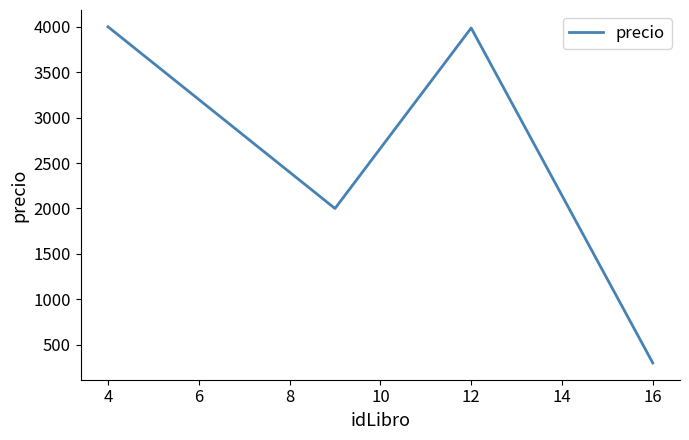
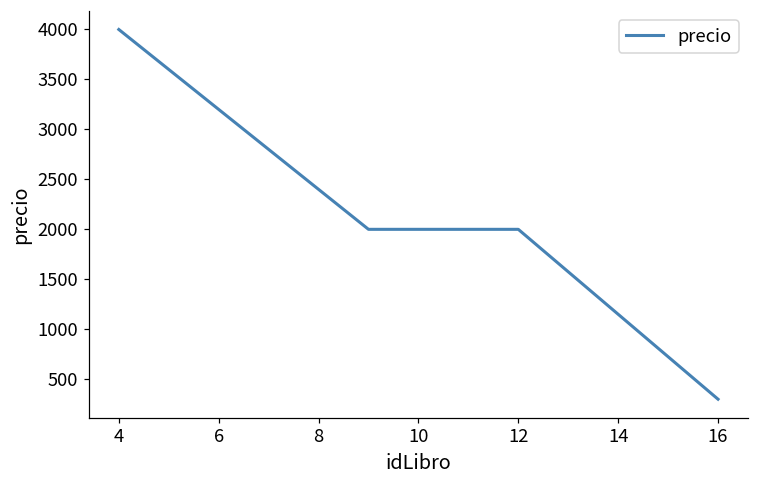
  {
    "4": 4000,
-   "12": 4000,
+   "12": 2000,
    "16": 300
  }
